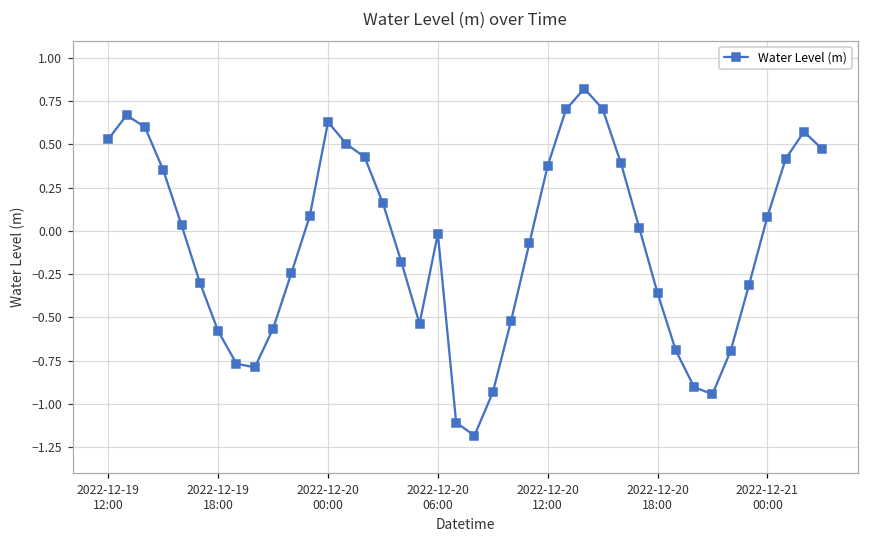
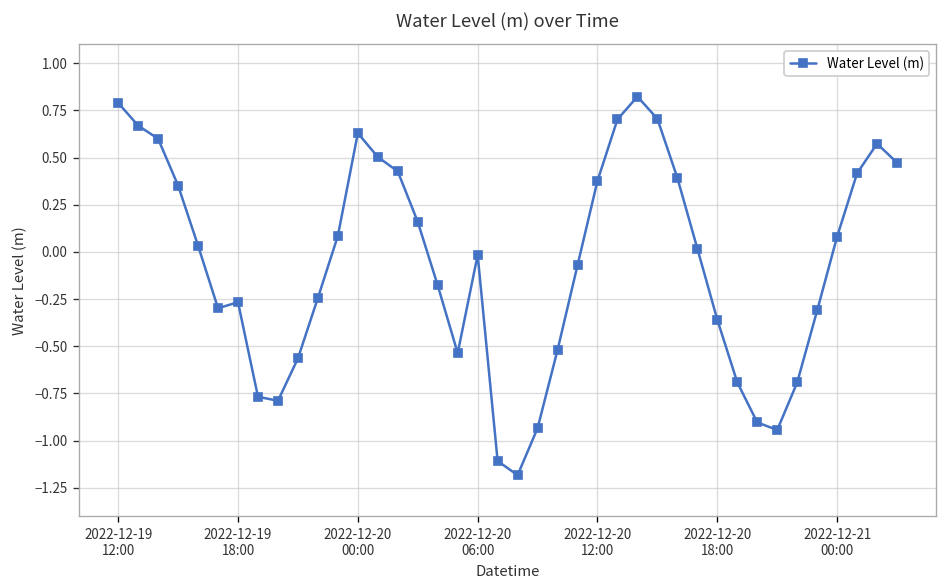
  {
-   "2022-12-19 12:00": 0.53,
-   "2022-12-19 18:00": -0.58,
+   "2022-12-19 12:00": 0.79,
+   "2022-12-19 18:00": -0.27,
    "2022-12-20 00:00": 0.63,
    "2022-12-20 06:00": -0.02,
    "2022-12-20 12:00": 0.38,
    "2022-12-20 18:00": -0.36,
    "2022-12-21 00:00": 0.08
  }
